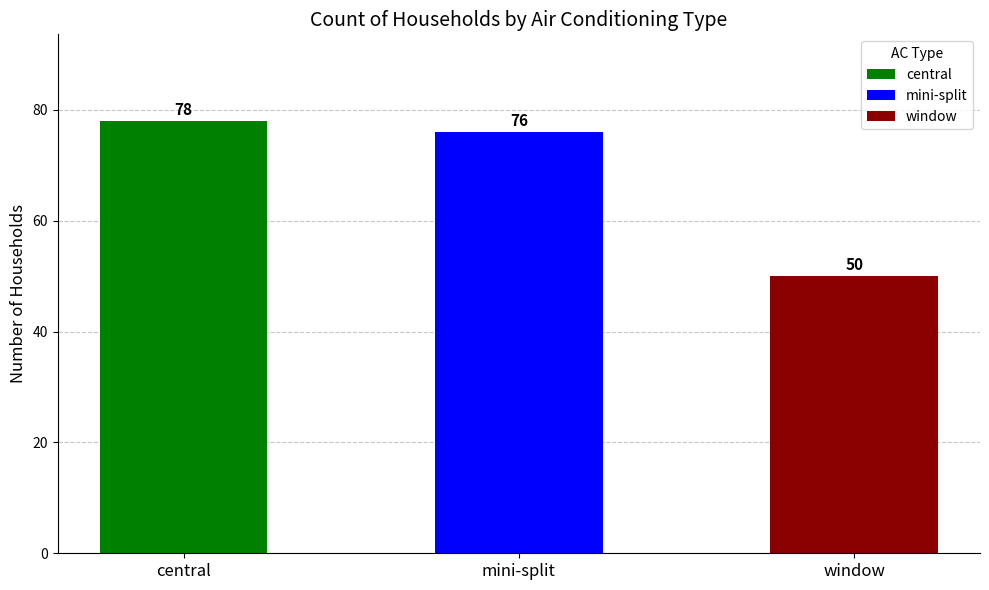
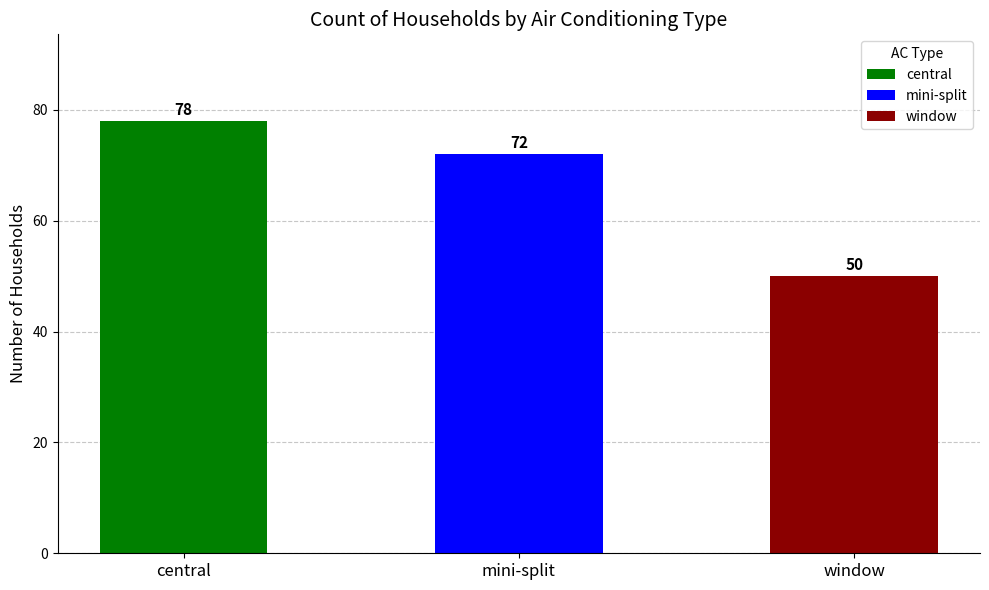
  {
    "mini-split": {
-     "mini-split": 76
+     "mini-split": 72
    },
    "window": {
      "window": 50
    }
  }
